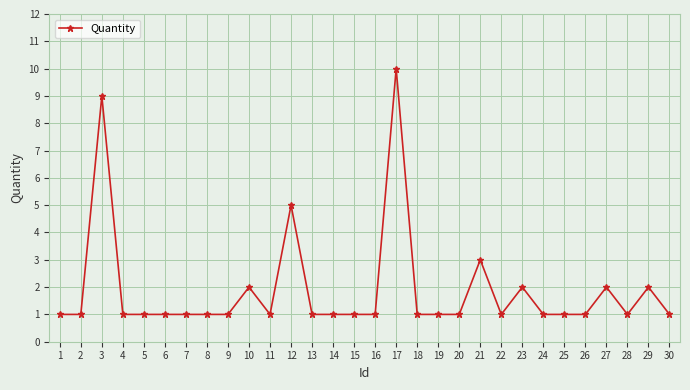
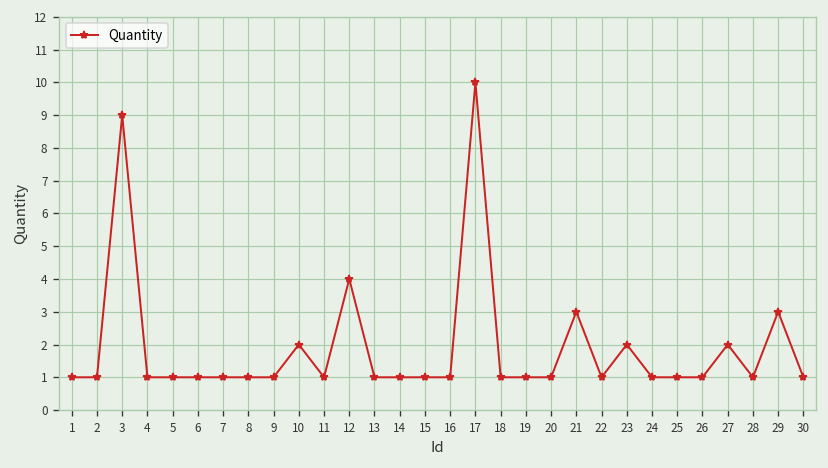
  {
    "1": 1,
    "2": 1,
    "3": 9,
    "4": 1,
    "5": 1,
    "6": 1,
    "7": 1,
    "8": 1,
    "9": 1,
    "10": 2,
    "11": 1,
-   "12": 5,
+   "12": 4,
    "13": 1,
    "14": 1,
    "15": 1,
    "16": 1,
    "17": 10,
    "18": 1,
    "19": 1,
    "20": 1,
    "21": 3,
    "22": 1,
    "23": 2,
    "24": 1,
    "25": 1,
    "26": 1,
    "27": 2,
    "28": 1,
-   "29": 2,
+   "29": 3,
    "30": 1
  }
